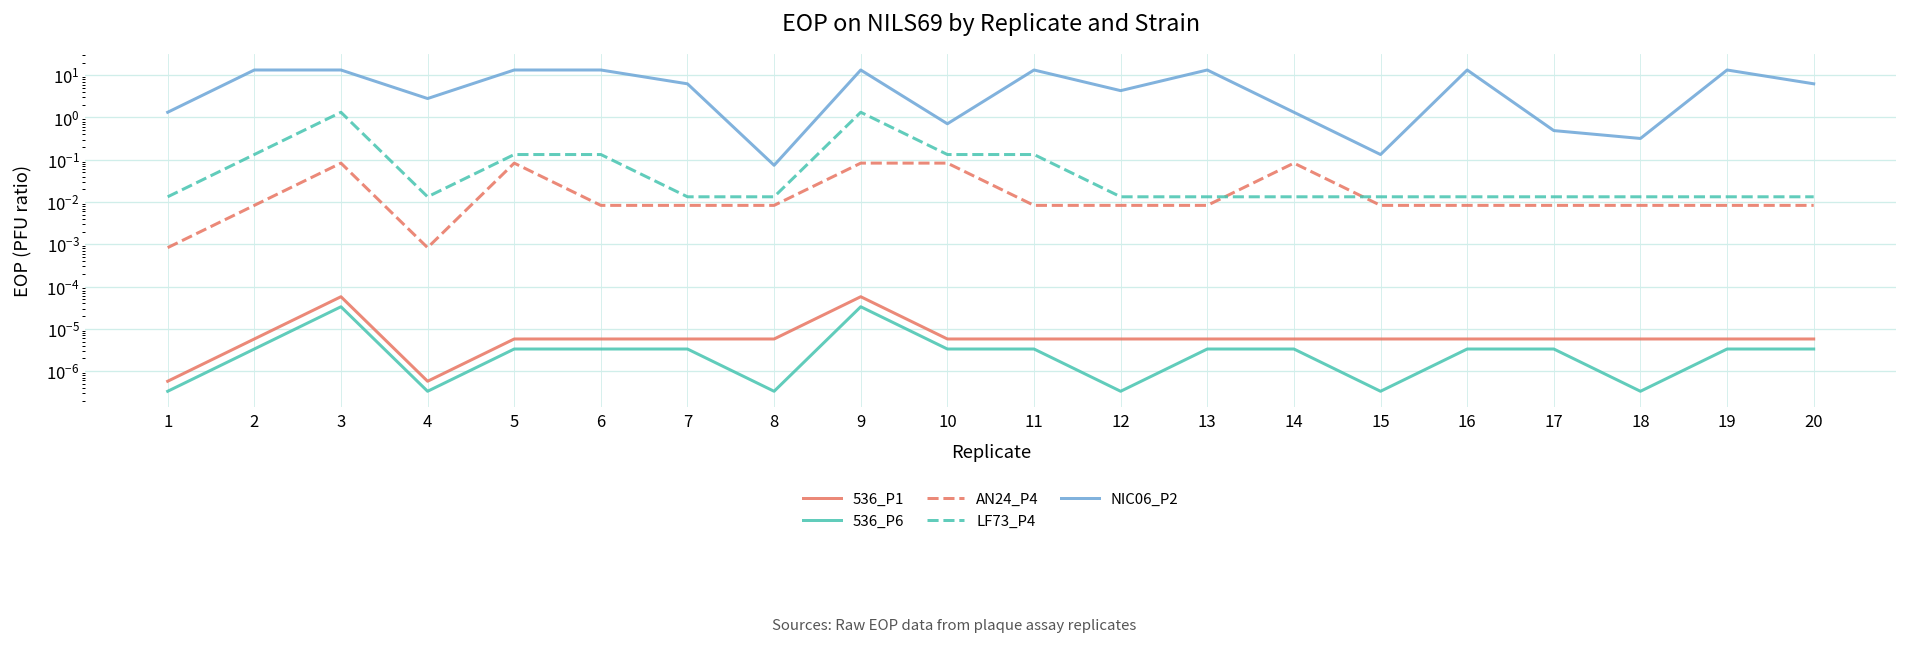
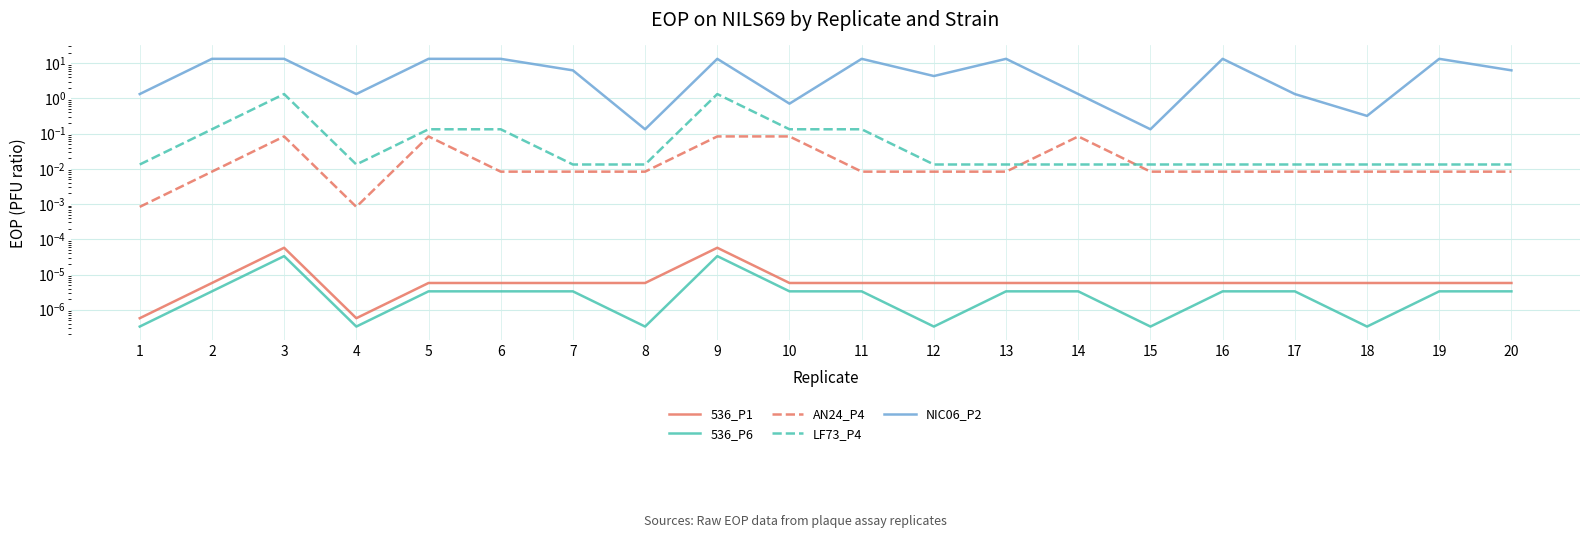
  {
    "NIC06_P2": {
      "1": 1.3,
      "2": 13,
      "3": 13,
-     "4": 3,
+     "4": 1.3,
      "5": 13,
      "6": 13,
      "7": 6,
-     "8": 0.07,
+     "8": 0.13,
      "9": 13,
      "10": 0.7,
      "11": 13,
      "12": 4,
      "13": 13,
      "14": 1.3,
      "15": 0.13,
      "16": 13,
-     "17": 0.5,
+     "17": 1.3,
      "18": 0.3,
      "19": 13,
      "20": 6
    }
  }
